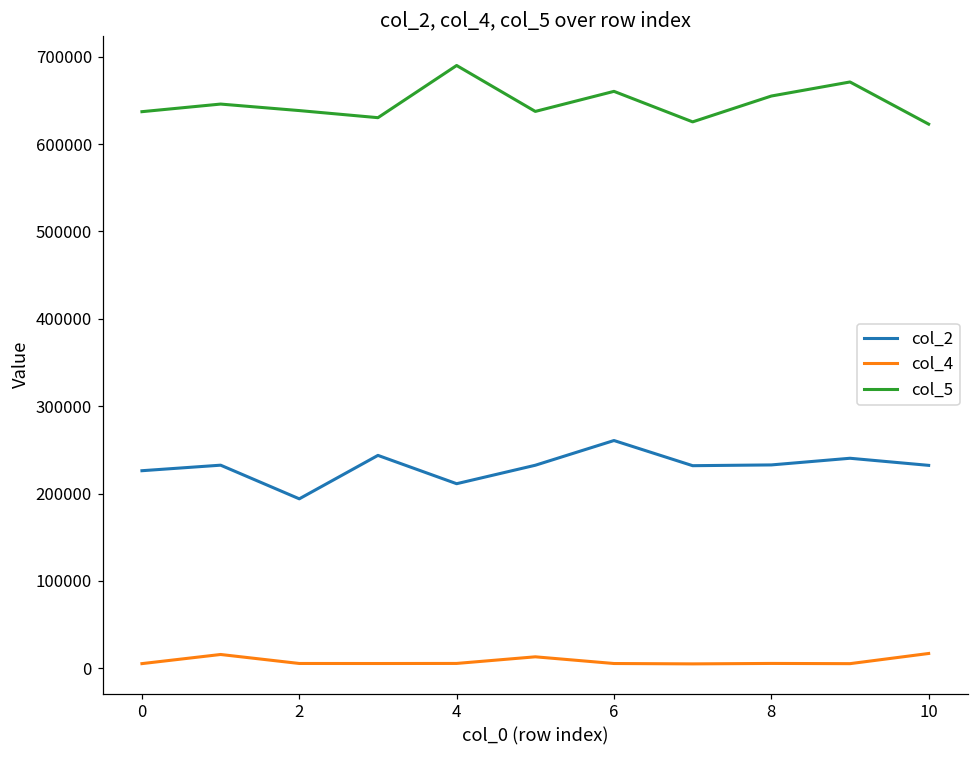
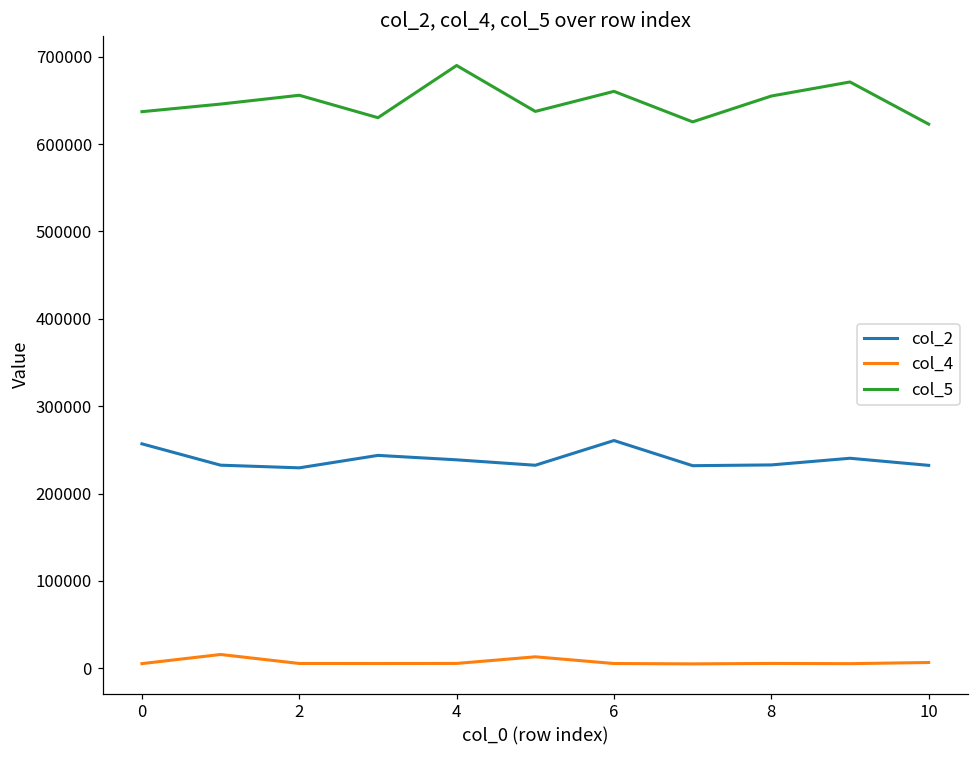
  {
    "col_2": {
-     "0": 230000,
-     "2": 190000,
-     "4": 210000,
+     "0": 260000,
+     "2": 230000,
+     "4": 240000,
      "6": 260000,
      "8": 230000,
      "10": 230000
    },
    "col_4": {
      "0": 10000,
      "2": 10000,
      "4": 10000,
      "6": 10000,
      "8": 10000,
-     "10": 20000
+     "10": 10000
    },
    "col_5": {
      "0": 640000,
-     "2": 640000,
+     "2": 660000,
      "4": 690000,
      "6": 660000,
      "8": 660000,
      "10": 620000
    }
  }
